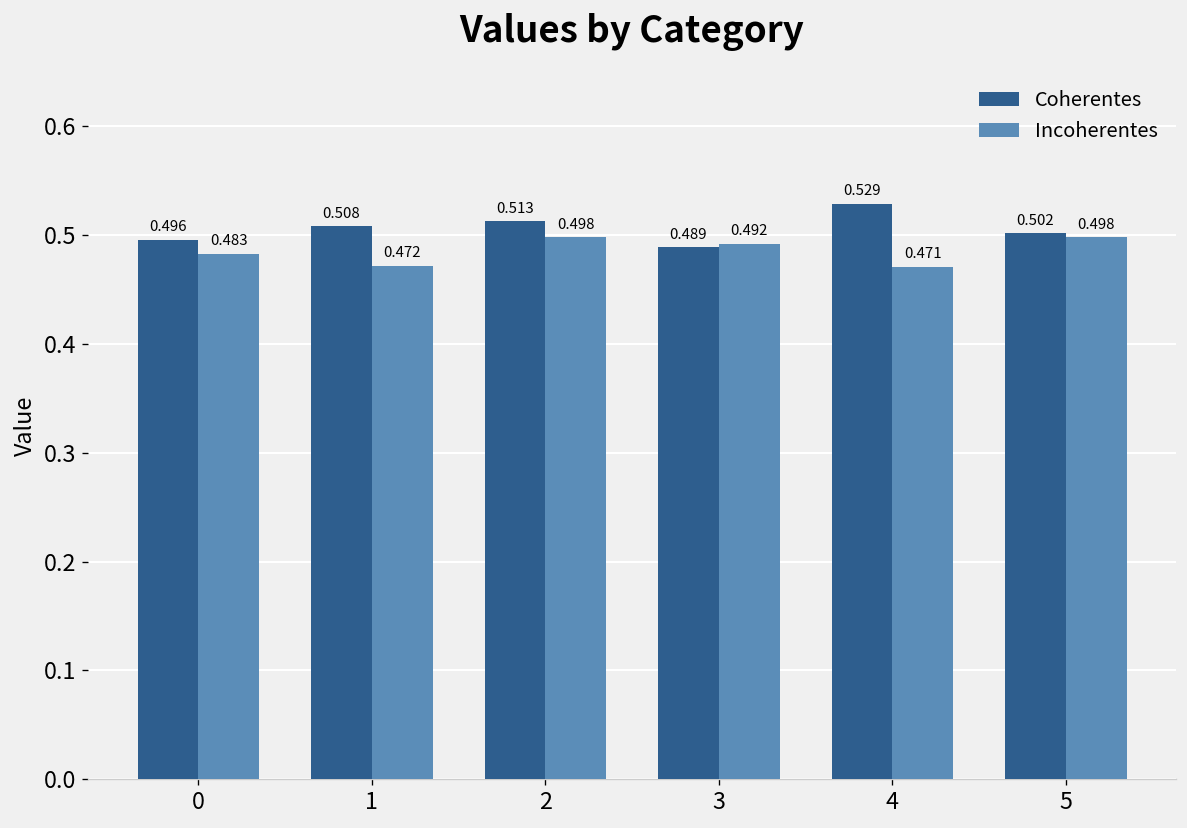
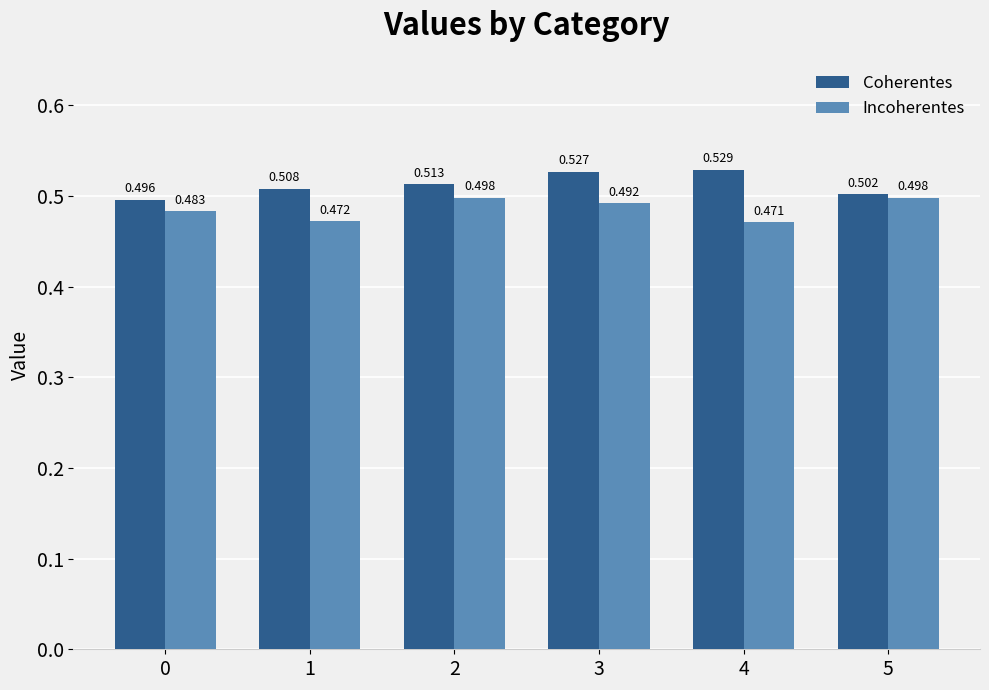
  {
    "Coherentes": {
      "0": 0.496,
      "1": 0.508,
      "2": 0.513,
-     "3": 0.489,
+     "3": 0.527,
      "4": 0.529,
      "5": 0.502
    },
    "Incoherentes": {
      "0": 0.483,
      "1": 0.472,
      "2": 0.498,
      "3": 0.492,
      "4": 0.471,
      "5": 0.498
    }
  }
